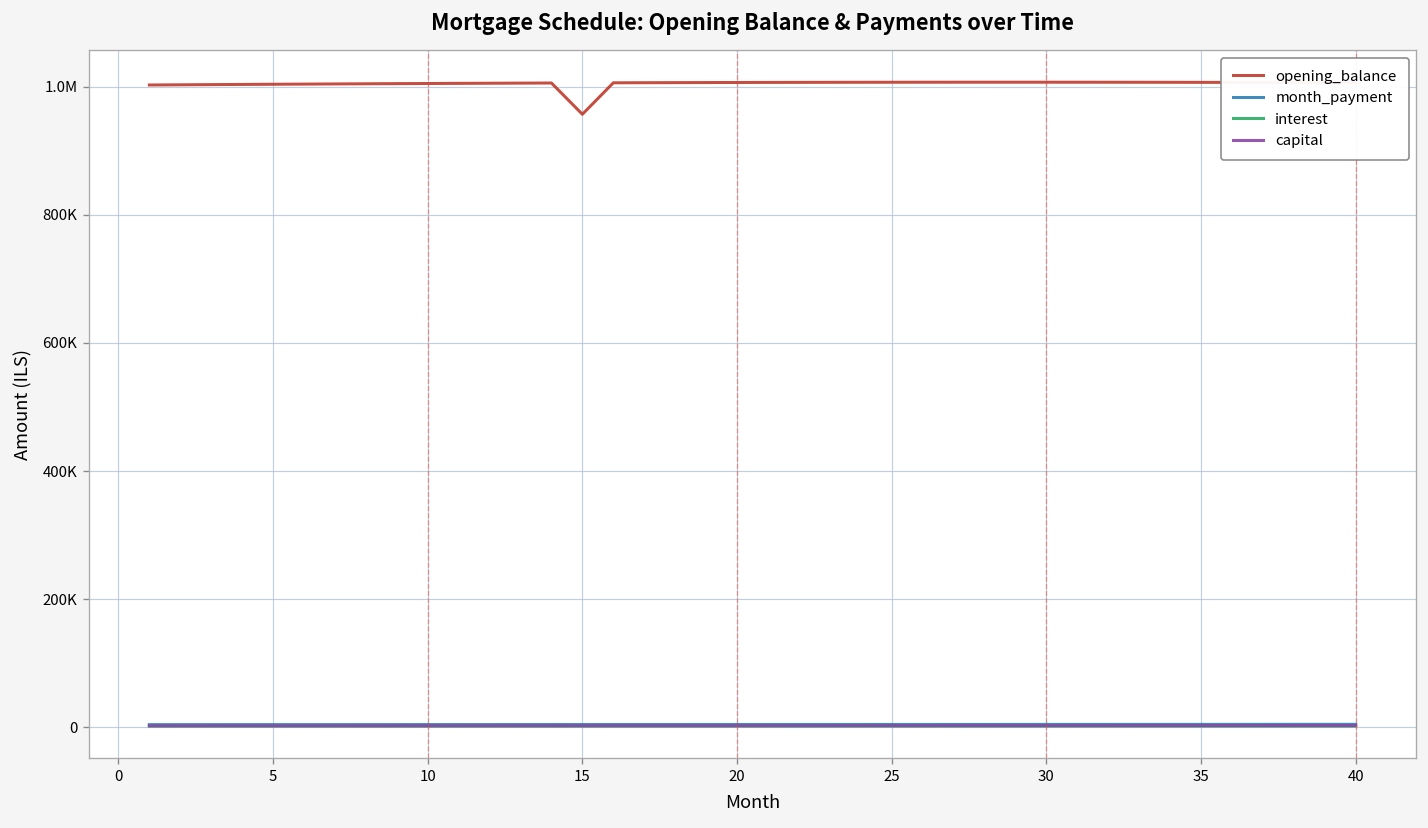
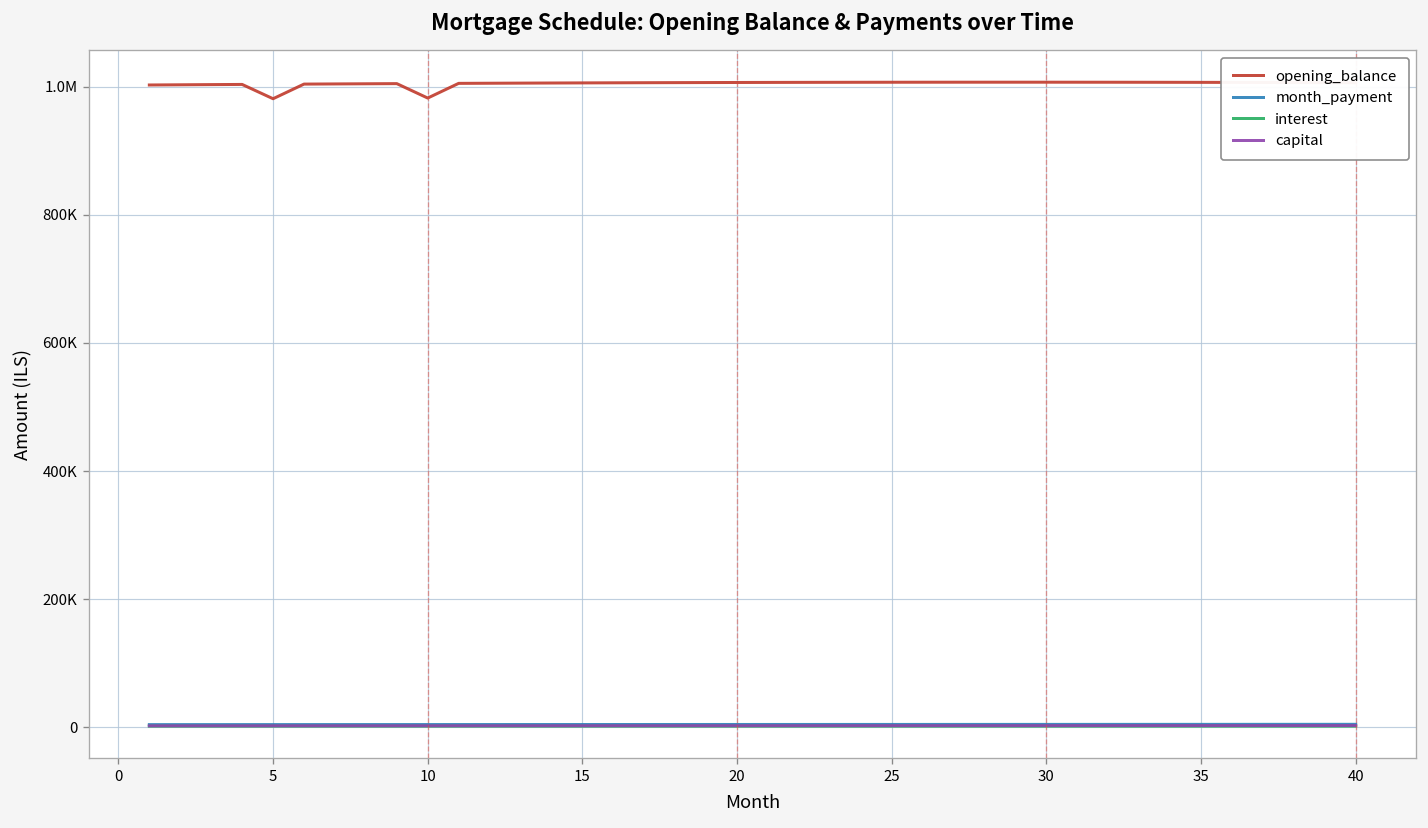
  {
    "opening_balance": {
-     "5": 1000000,
-     "10": 1000000,
-     "15": 960000,
+     "5": 980000,
+     "10": 980000,
+     "15": 1010000,
      "20": 1010000,
      "25": 1010000,
      "30": 1010000,
      "35": 1010000
    }
  }
